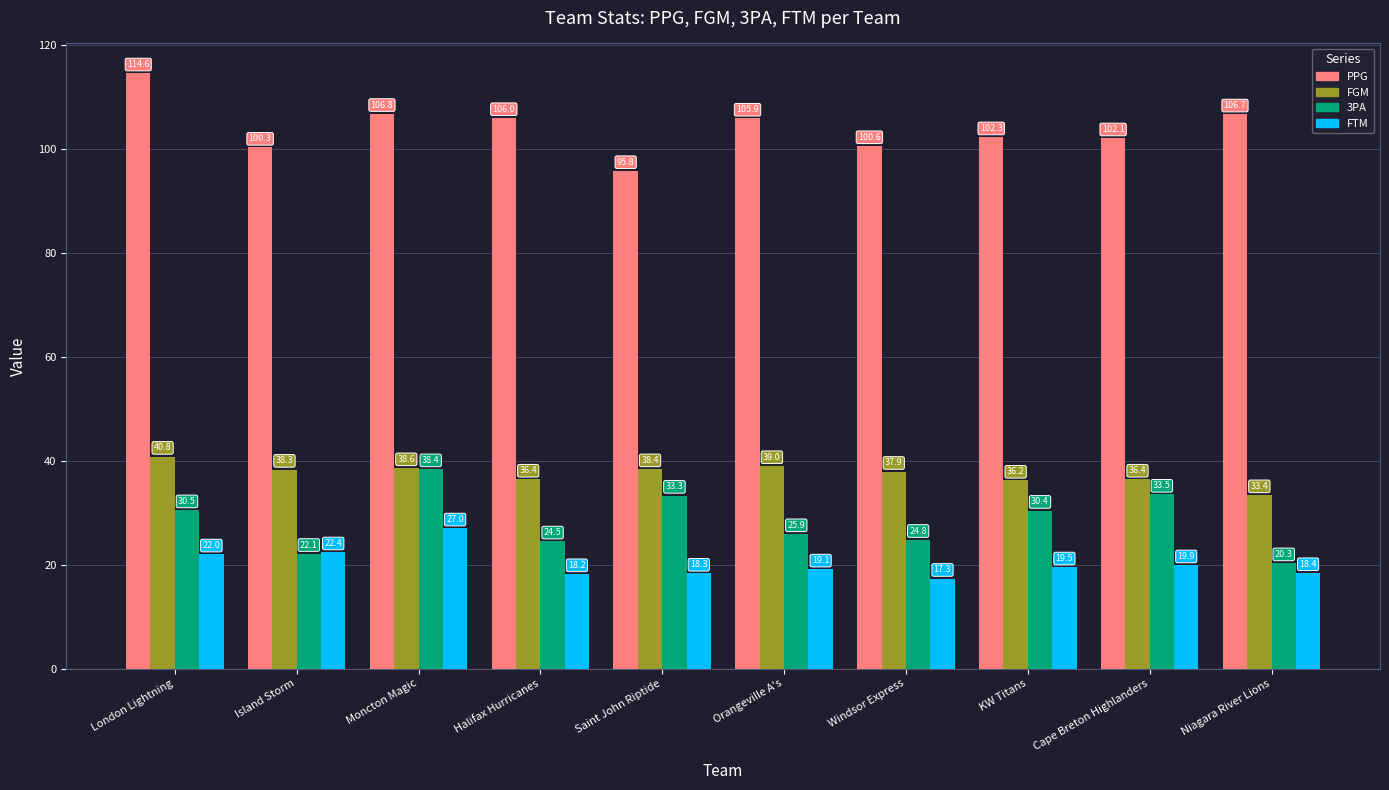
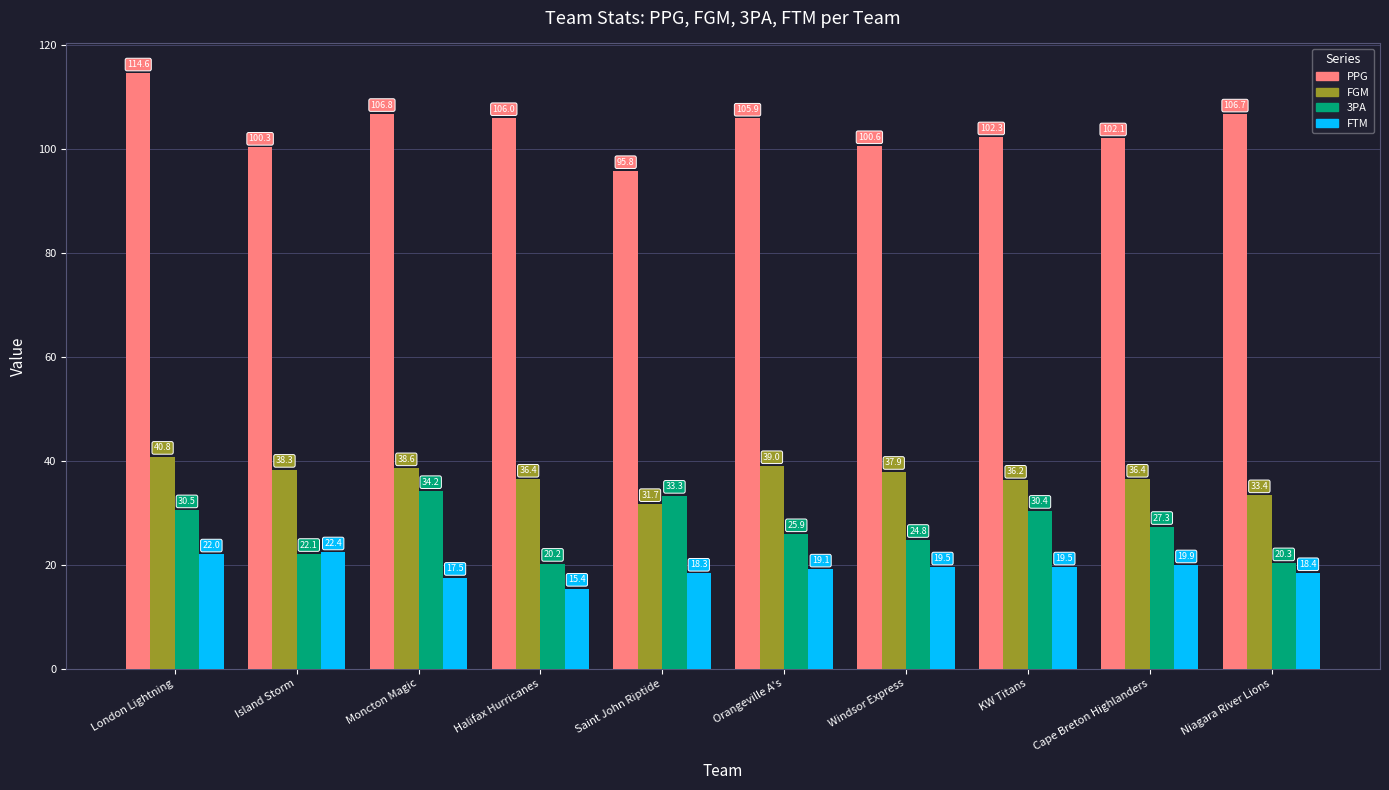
  {
    "FGM": {
-     "Saint John Riptide": 38.4
+     "Saint John Riptide": 31.7
    },
    "3PA": {
-     "Moncton Magic": 38.4,
-     "Halifax Hurricanes": 24.5,
-     "Cape Breton Highlanders": 33.5
+     "Moncton Magic": 34.2,
+     "Halifax Hurricanes": 20.2,
+     "Cape Breton Highlanders": 27.3
    },
    "FTM": {
-     "Moncton Magic": 27.0,
-     "Halifax Hurricanes": 18.2,
-     "Windsor Express": 17.3
+     "Moncton Magic": 17.5,
+     "Halifax Hurricanes": 15.4,
+     "Windsor Express": 19.5
    }
  }
